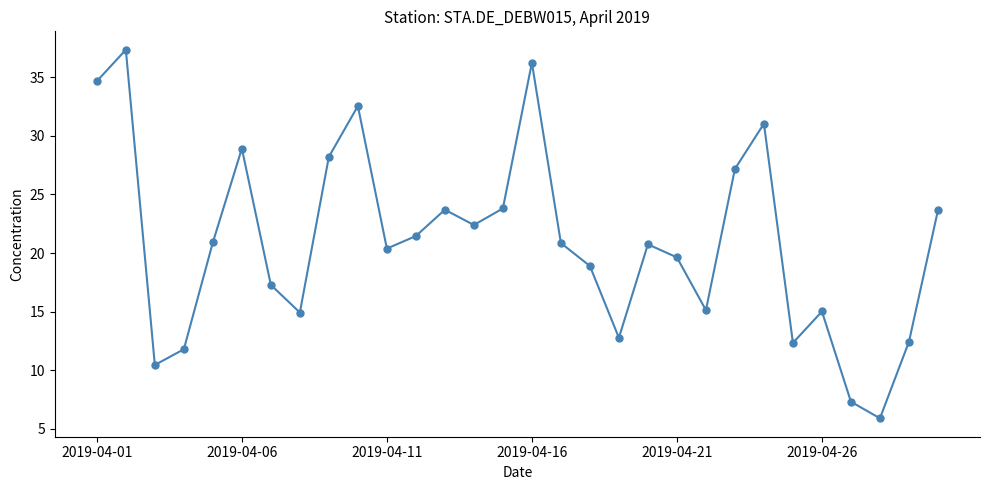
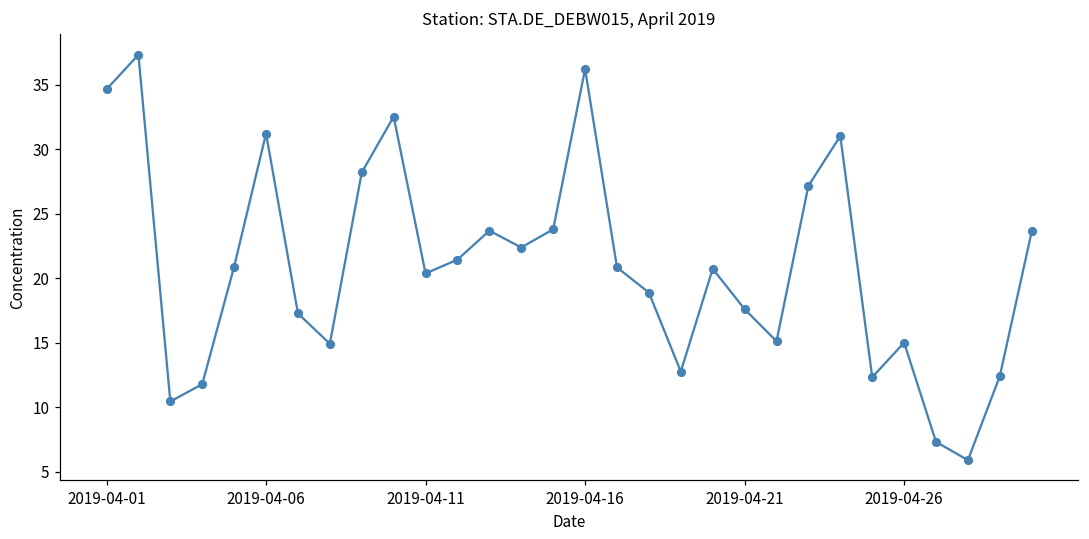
  {
    "2019-04-01": 34.7,
-   "2019-04-06": 28.9,
+   "2019-04-06": 31.2,
    "2019-04-11": 20.4,
    "2019-04-16": 36.2,
-   "2019-04-21": 19.6,
+   "2019-04-21": 17.6,
    "2019-04-26": 15.0
  }
